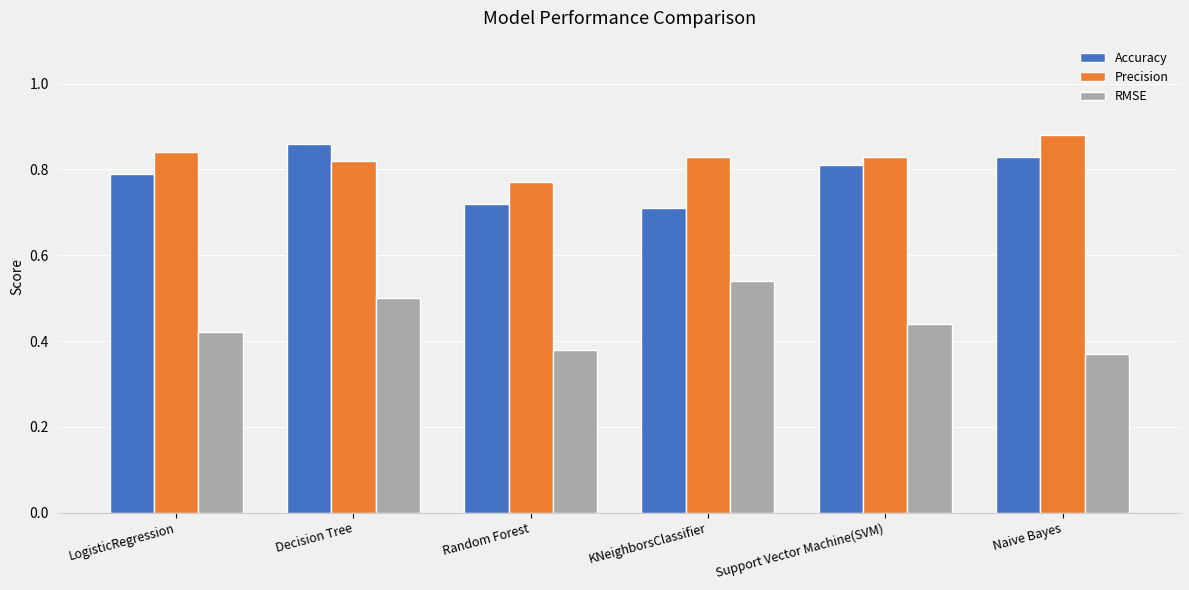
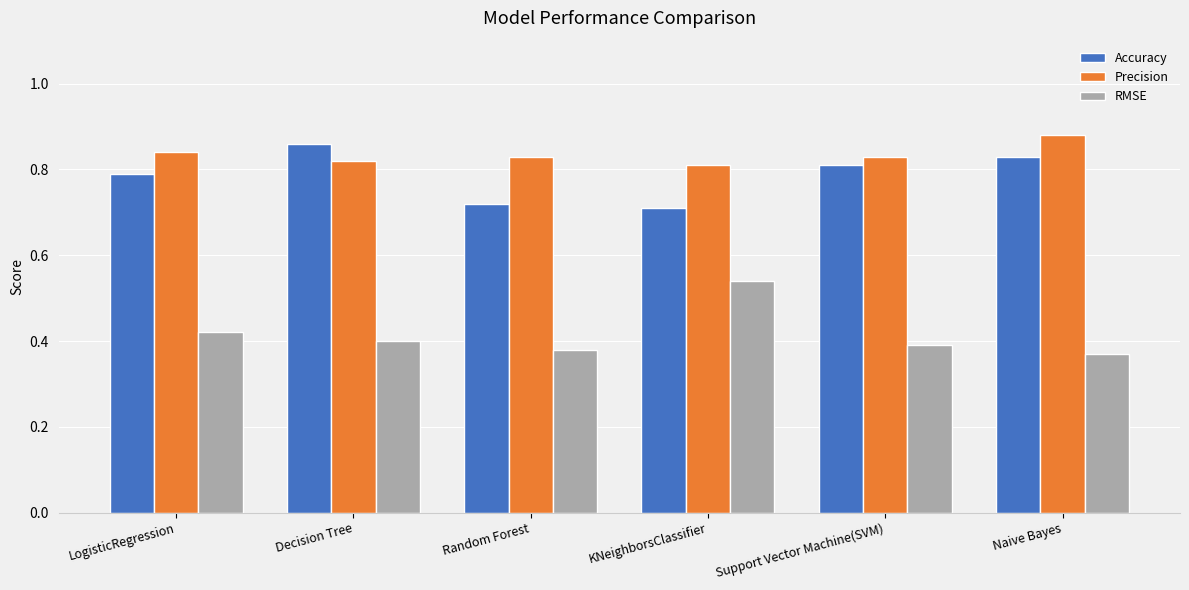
  {
    "Accuracy": {
      "LogisticRegression": 0.79,
      "Decision Tree": 0.86,
      "Random Forest": 0.72,
      "KNeighborsClassifier": 0.71,
      "Support Vector Machine(SVM)": 0.81,
      "Naive Bayes": 0.83
    },
    "Precision": {
      "LogisticRegression": 0.84,
      "Decision Tree": 0.82,
-     "Random Forest": 0.77,
-     "KNeighborsClassifier": 0.83,
+     "Random Forest": 0.83,
+     "KNeighborsClassifier": 0.81,
      "Support Vector Machine(SVM)": 0.83,
      "Naive Bayes": 0.88
    },
    "RMSE": {
      "LogisticRegression": 0.42,
-     "Decision Tree": 0.5,
+     "Decision Tree": 0.4,
      "Random Forest": 0.38,
      "KNeighborsClassifier": 0.54,
-     "Support Vector Machine(SVM)": 0.44,
+     "Support Vector Machine(SVM)": 0.39,
      "Naive Bayes": 0.37
    }
  }
